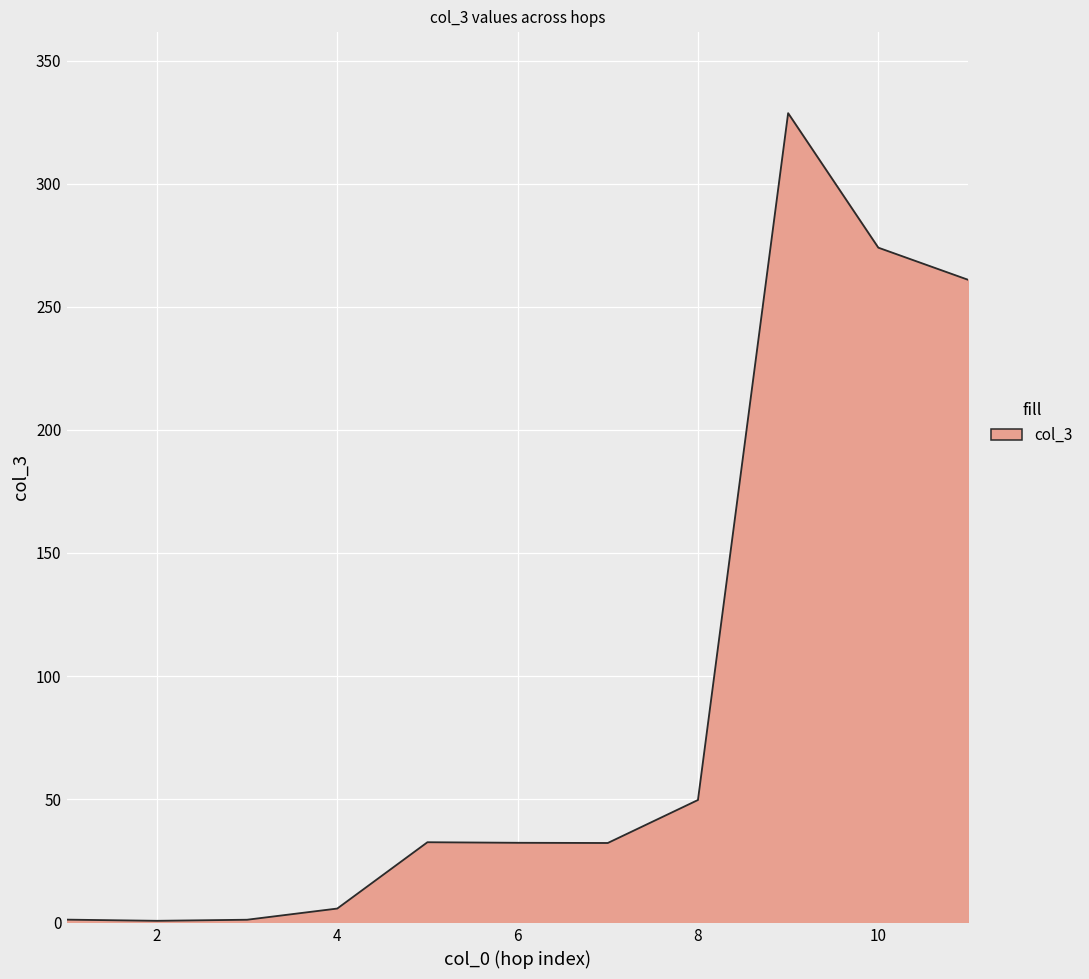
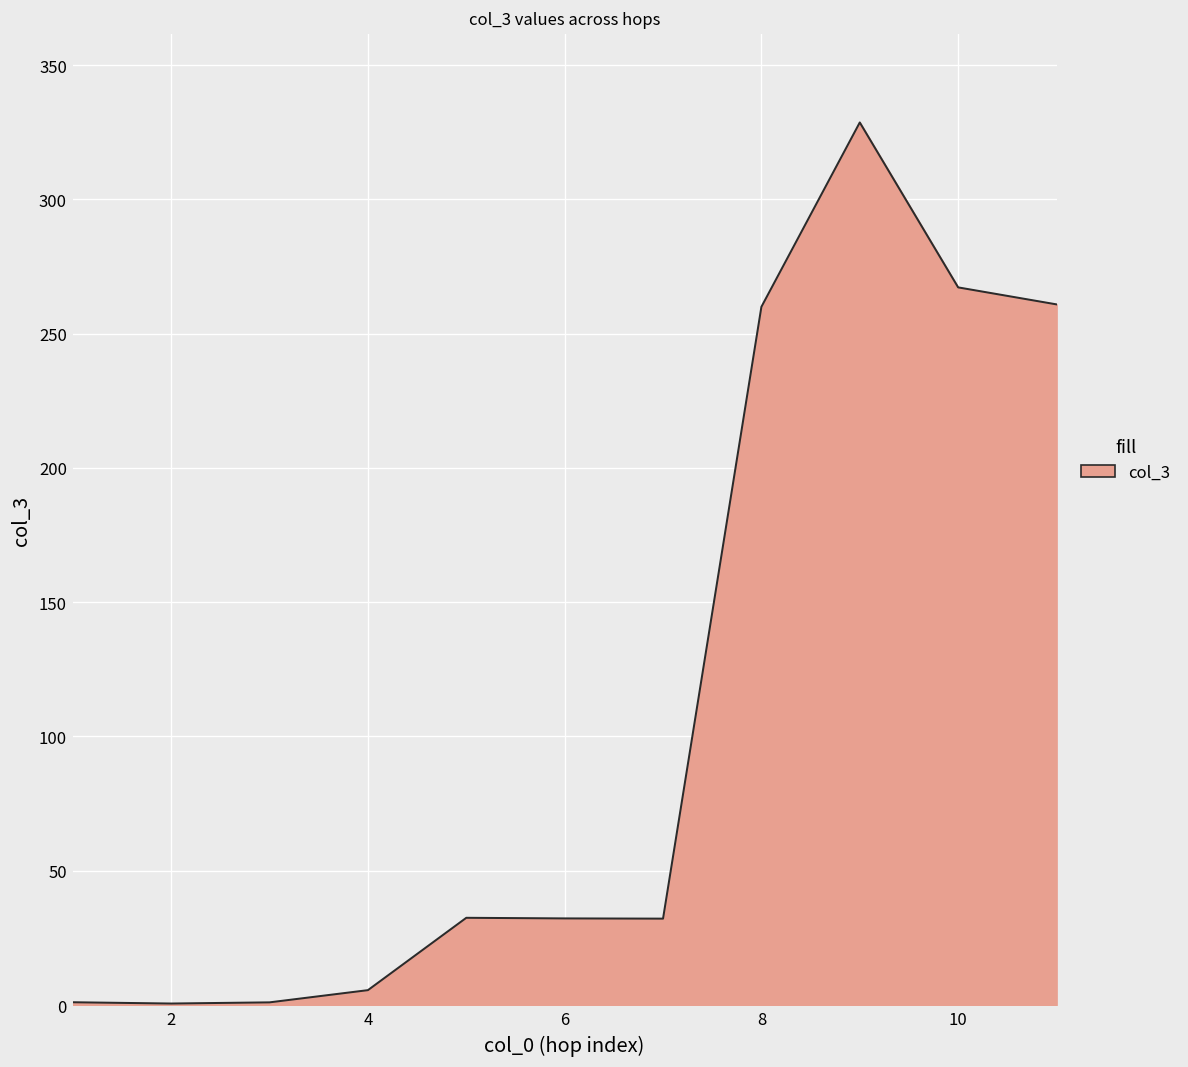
  {
    "2": 1,
    "4": 6,
    "6": 32,
-   "8": 50,
-   "10": 274
+   "8": 260,
+   "10": 267
  }
